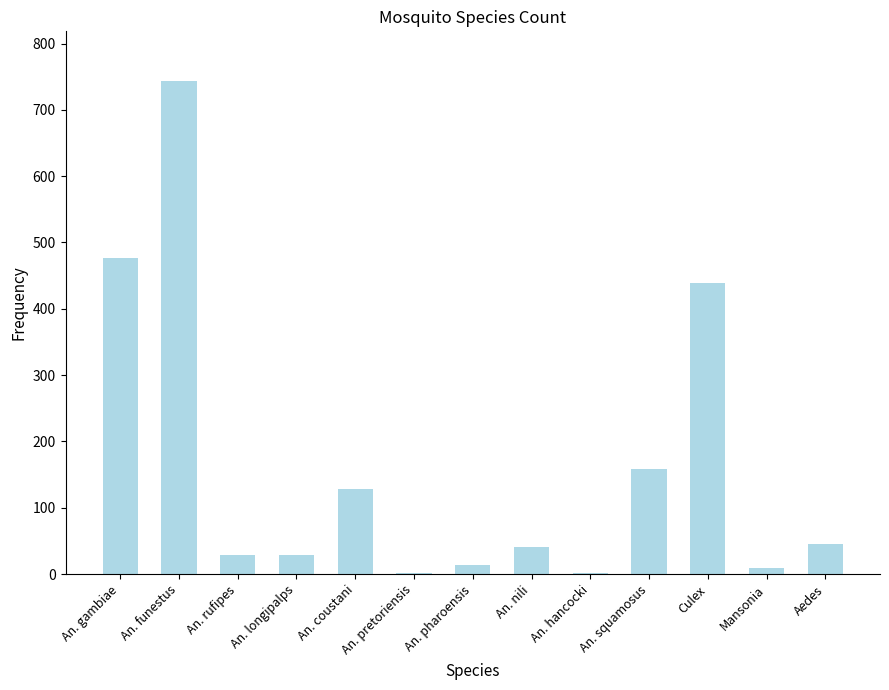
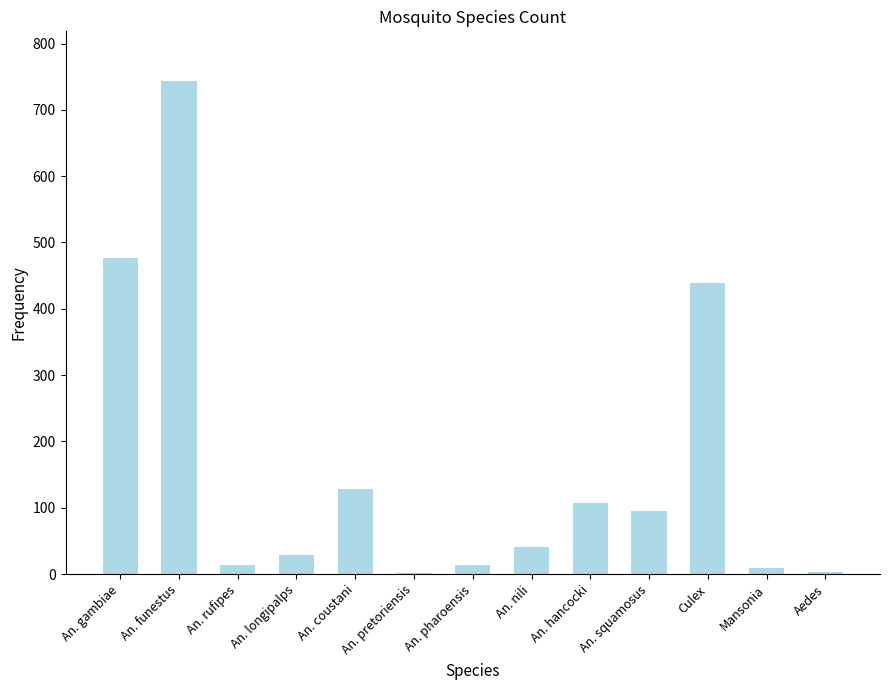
  {
    "An. gambiae": 480,
    "An. funestus": 740,
-   "An. rufipes": 30,
+   "An. rufipes": 10,
    "An. longipalps": 30,
    "An. coustani": 130,
    "An. pharoensis": 10,
    "An. nili": 40,
-   "An. hancocki": 0,
-   "An. squamosus": 160,
+   "An. hancocki": 110,
+   "An. squamosus": 100,
    "Culex": 440,
    "Mansonia": 10,
-   "Aedes": 50
+   "Aedes": 0
  }
